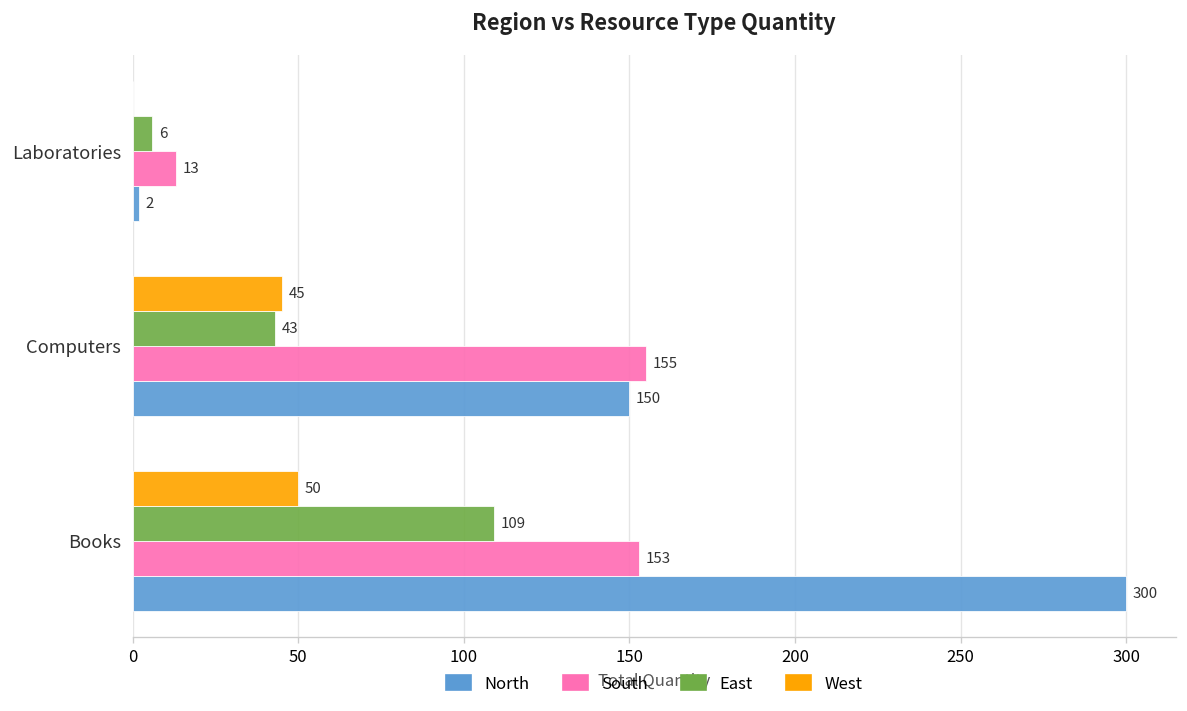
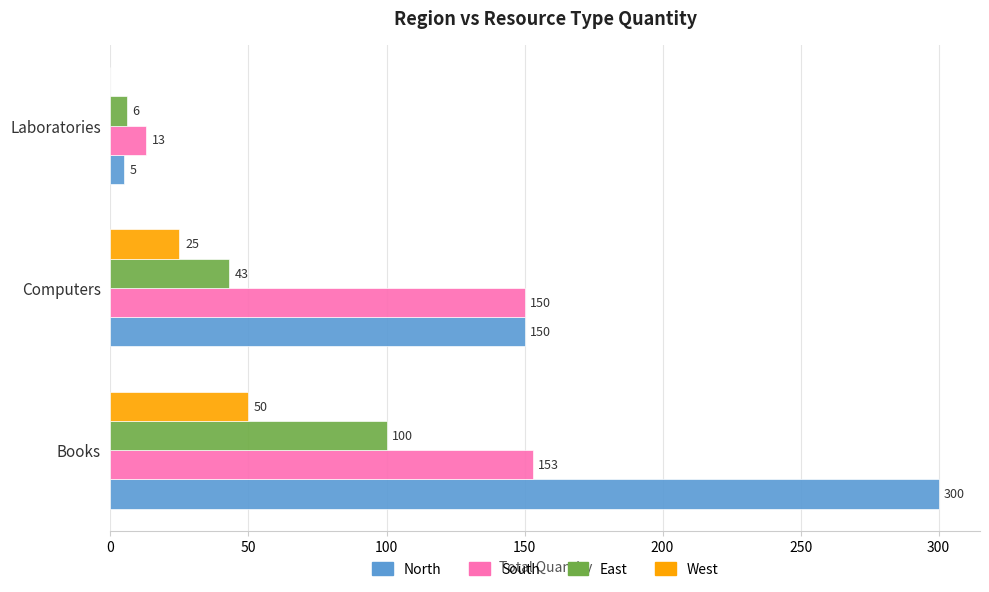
  {
    "North": {
-     "Laboratories": 2,
+     "Laboratories": 5,
      "Computers": 150,
      "Books": 300
    },
    "South": {
      "Laboratories": 13,
-     "Computers": 155,
+     "Computers": 150,
      "Books": 153
    },
    "East": {
      "Laboratories": 6,
      "Computers": 43,
-     "Books": 109
+     "Books": 100
    },
    "West": {
-     "Computers": 45,
+     "Computers": 25,
      "Books": 50
    }
  }
